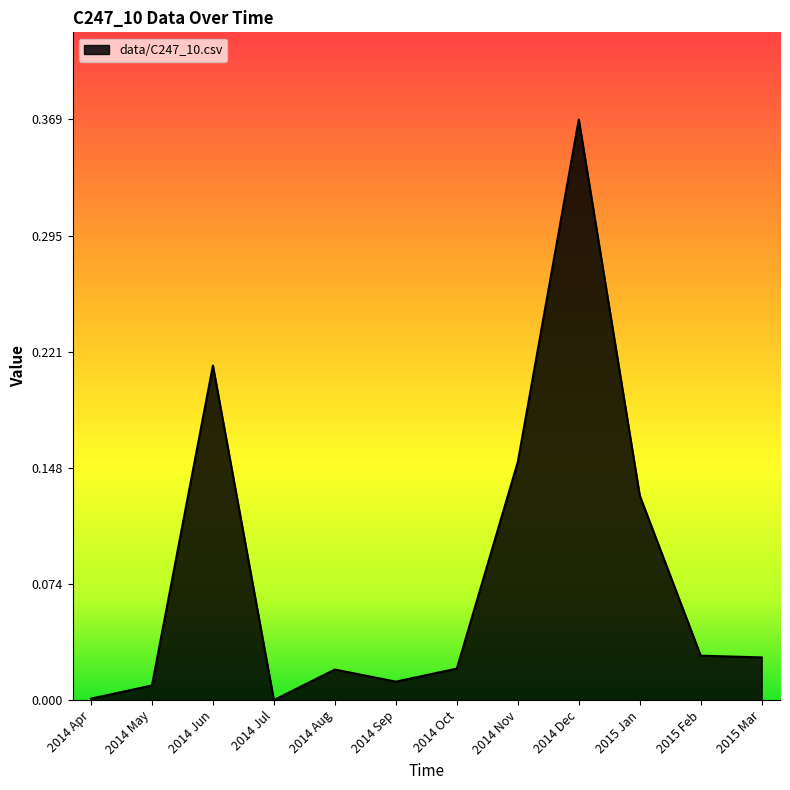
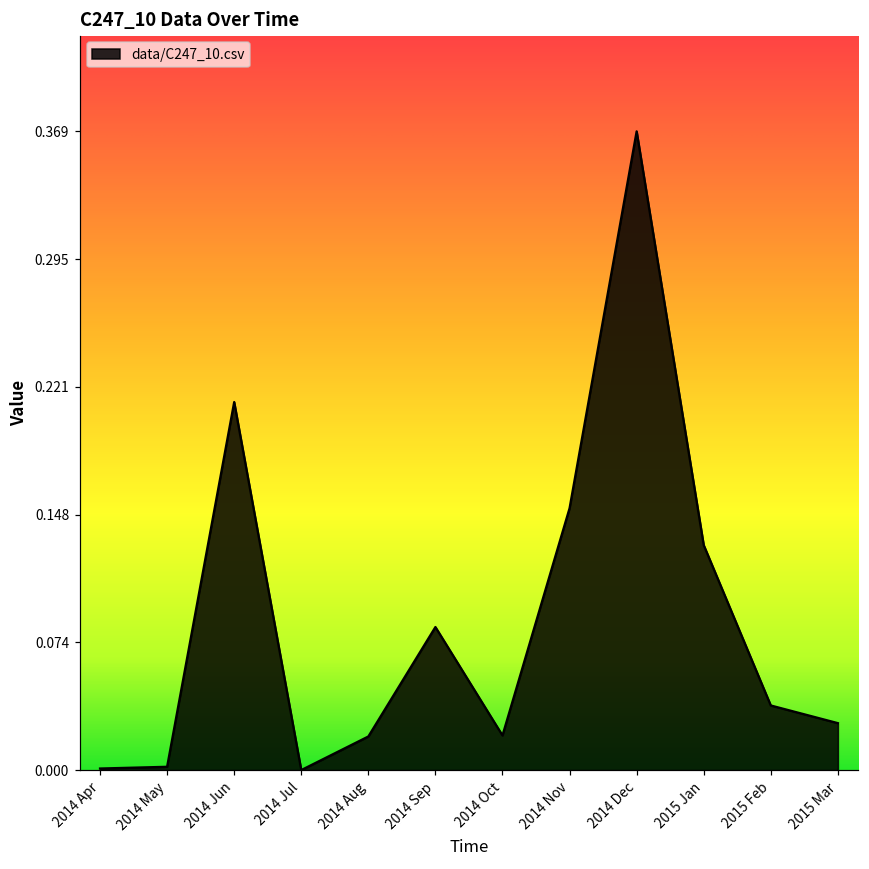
  {
    "2014 Apr": 0.001,
-   "2014 May": 0.009,
+   "2014 May": 0.002,
    "2014 Jun": 0.213,
    "2014 Jul": 0.000,
    "2014 Aug": 0.019,
-   "2014 Sep": 0.012,
+   "2014 Sep": 0.083,
    "2014 Oct": 0.020,
    "2014 Nov": 0.151,
    "2014 Dec": 0.369,
    "2015 Jan": 0.130,
-   "2015 Feb": 0.028,
+   "2015 Feb": 0.037,
    "2015 Mar": 0.027
  }
